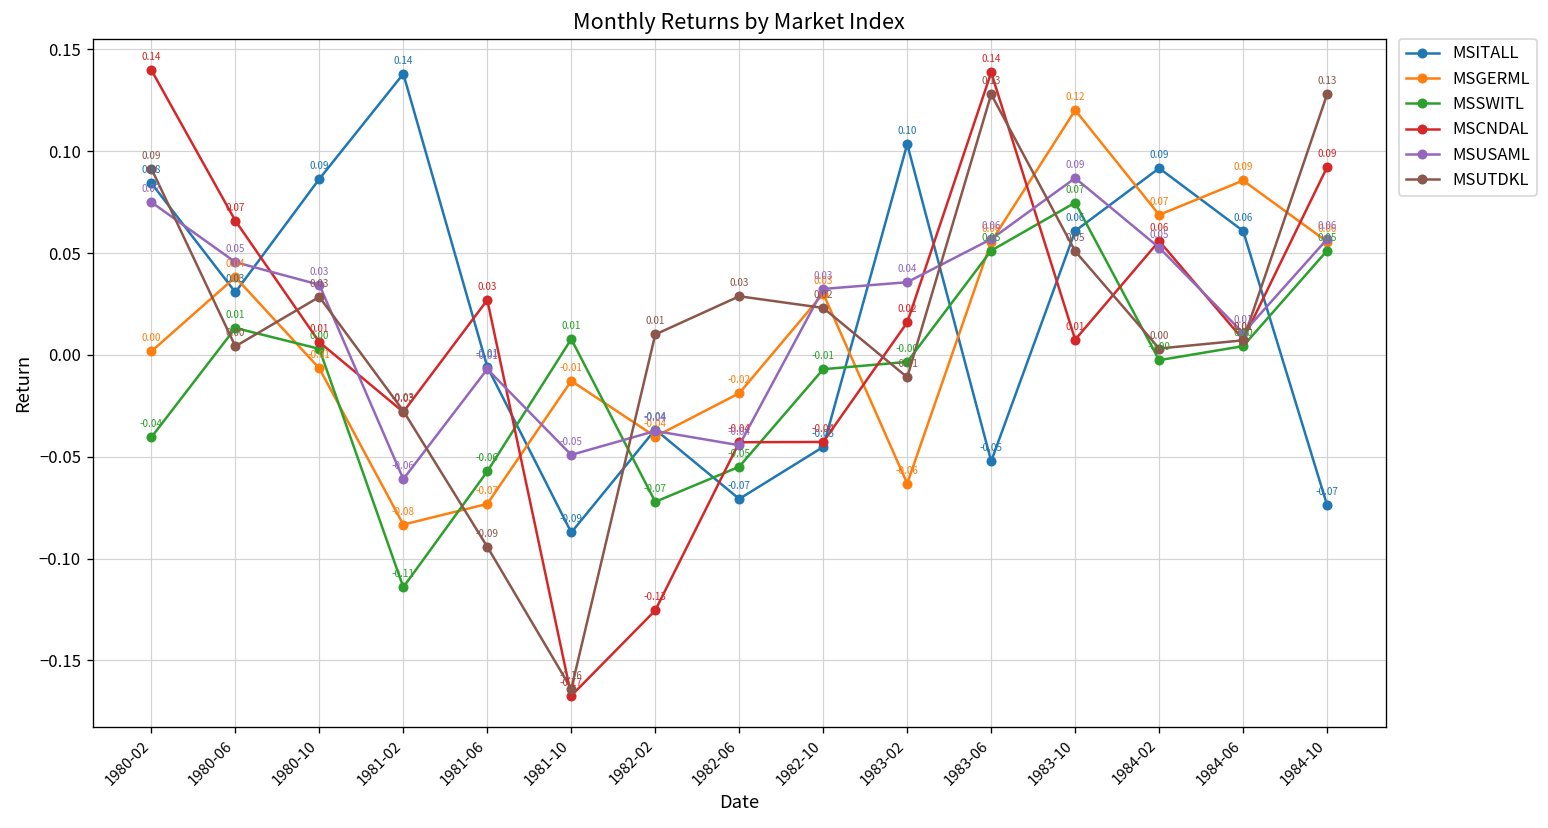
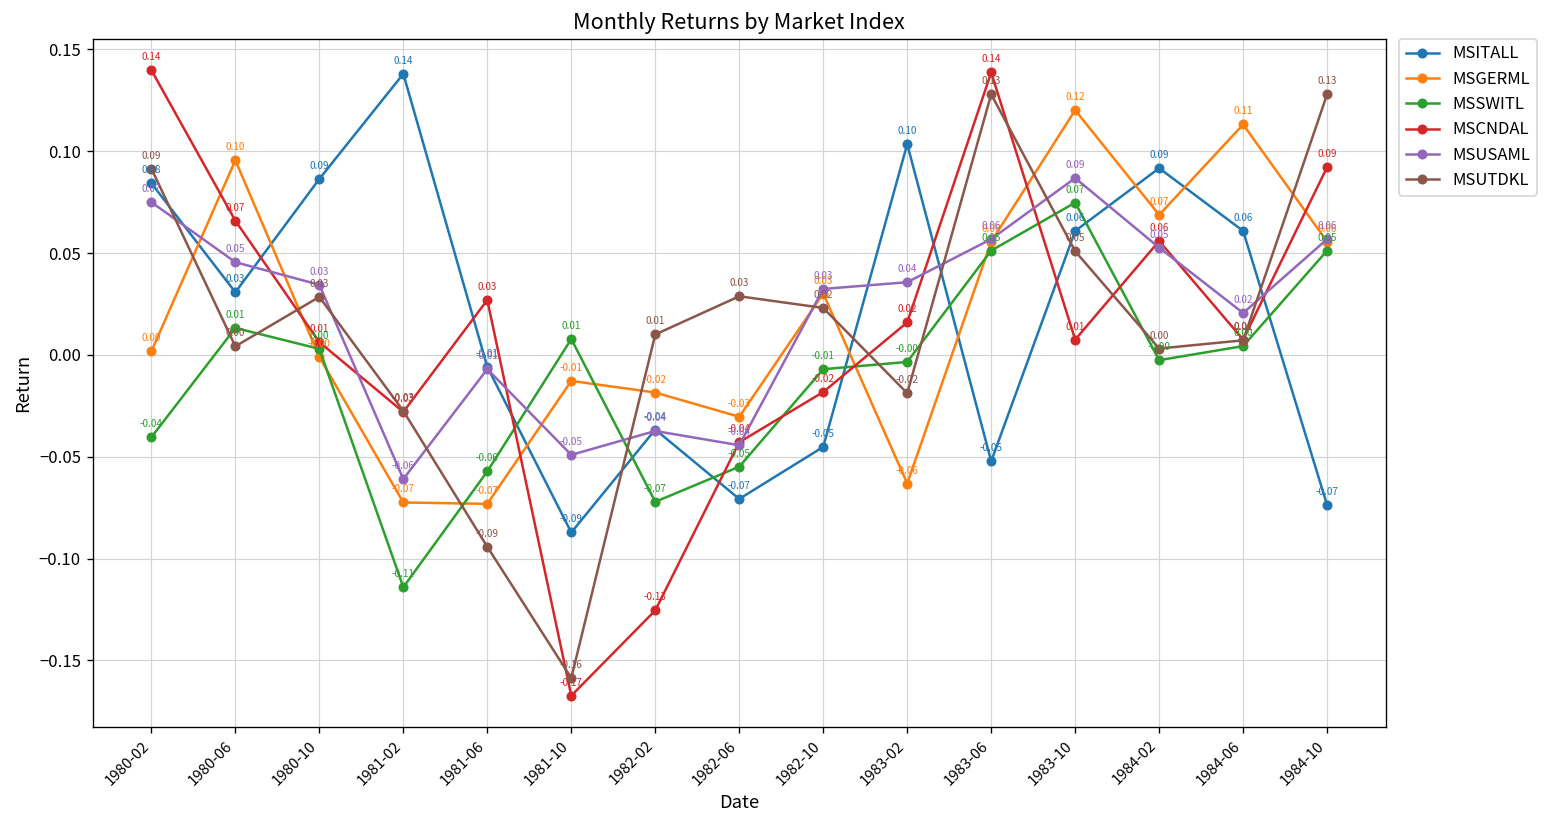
  {
    "MSITALL": {
      "1980-06": 0.03,
      "1980-10": 0.09,
      "1981-02": 0.14,
      "1981-10": -0.09,
      "1982-06": -0.07,
      "1982-10": -0.05,
      "1983-02": 0.10,
      "1983-06": -0.05,
      "1983-10": 0.06,
      "1984-02": 0.09,
      "1984-06": 0.06,
      "1984-10": -0.07
    },
    "MSGERML": {
      "1980-02": 0.00,
-     "1980-06": 0.04,
-     "1980-10": -0.01,
-     "1981-02": -0.08,
+     "1980-06": 0.10,
+     "1980-10": -0.00,
+     "1981-02": -0.07,
      "1981-06": -0.07,
      "1981-10": -0.01,
-     "1982-02": -0.04,
-     "1982-06": -0.02,
+     "1982-02": -0.02,
+     "1982-06": -0.03,
      "1983-02": -0.06,
      "1983-10": 0.12,
      "1984-02": 0.07,
-     "1984-06": 0.09
+     "1984-06": 0.11
    },
    "MSSWITL": {
      "1980-02": -0.04,
      "1980-06": 0.01,
      "1981-02": -0.11,
      "1981-06": -0.06,
      "1981-10": 0.01,
      "1982-02": -0.07,
      "1982-06": -0.05,
      "1982-10": -0.01,
      "1983-02": -0.00,
      "1983-10": 0.07
    },
    "MSCNDAL": {
      "1980-02": 0.14,
      "1980-06": 0.07,
      "1981-06": 0.03,
      "1982-02": -0.13,
-     "1982-10": -0.04,
+     "1982-10": -0.02,
      "1983-02": 0.02,
      "1983-06": 0.14,
      "1983-10": 0.01,
      "1984-10": 0.09
    },
    "MSUSAML": {
      "1980-06": 0.05,
      "1980-10": 0.03,
      "1981-02": -0.06,
      "1981-10": -0.05,
      "1983-02": 0.04,
      "1983-10": 0.09,
-     "1984-06": 0.01
+     "1984-06": 0.02
    },
    "MSUTDKL": {
      "1980-02": 0.09,
      "1981-06": -0.09,
-     "1981-10": -0.164,
+     "1981-10": -0.159,
      "1982-02": 0.01,
      "1982-06": 0.03,
-     "1983-02": -0.01,
+     "1983-02": -0.02,
      "1983-06": 0.13,
      "1984-02": -0.00,
      "1984-10": 0.13
    }
  }
